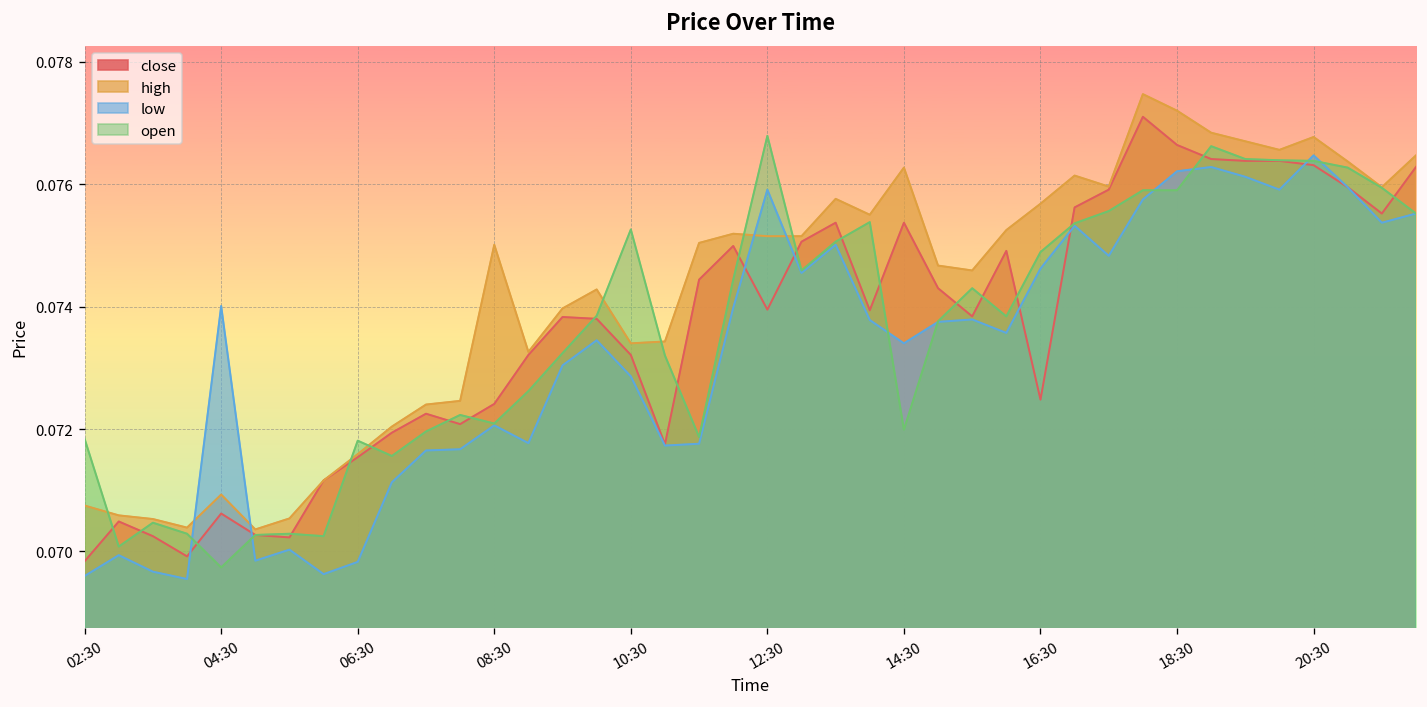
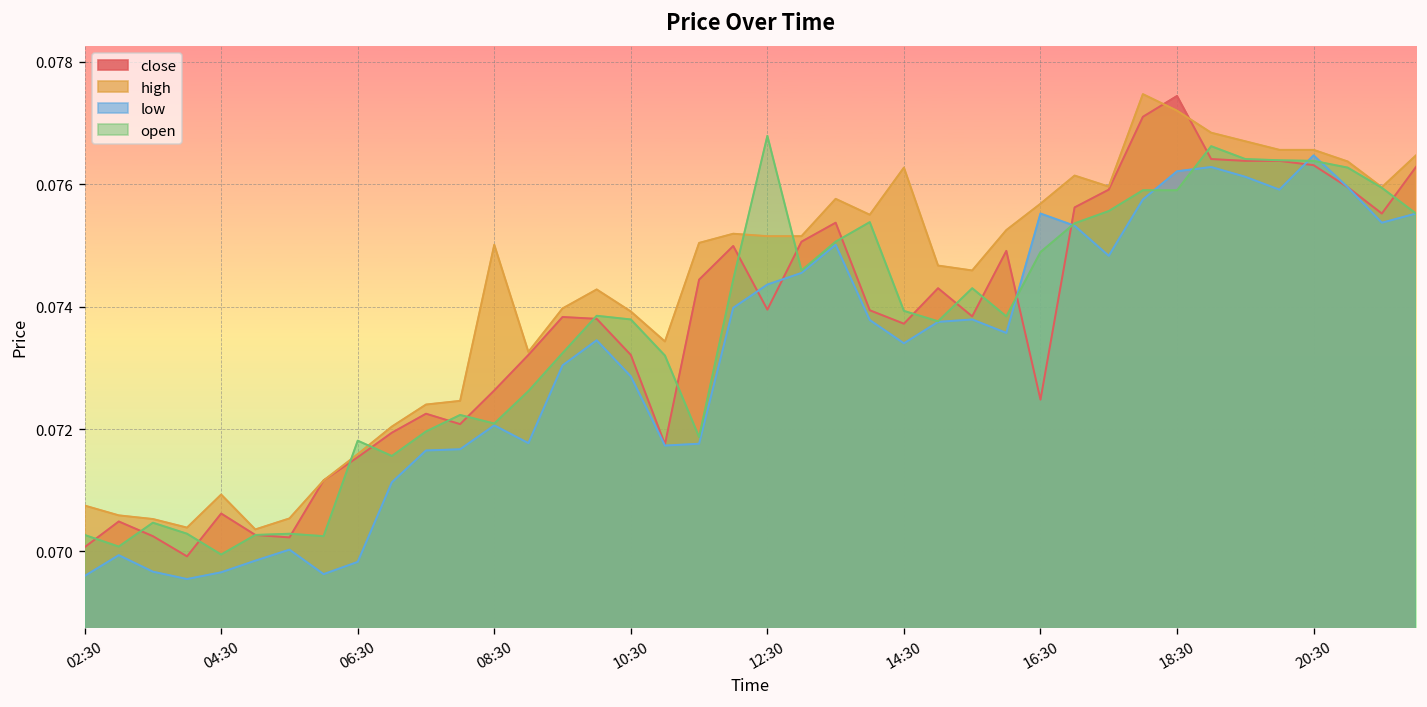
  {
    "close": {
-     "02:30": 0.0698,
+     "02:30": 0.0701,
      "04:30": 0.0706,
-     "08:30": 0.0724,
+     "08:30": 0.0726,
      "10:30": 0.0732,
      "12:30": 0.0740,
-     "14:30": 0.0754,
+     "14:30": 0.0737,
      "16:30": 0.0725,
-     "18:30": 0.0766,
+     "18:30": 0.0774,
      "20:30": 0.0763
    },
    "high": {
      "02:30": 0.0708,
      "04:30": 0.0709,
      "08:30": 0.0750,
-     "10:30": 0.0734,
+     "10:30": 0.0739,
      "12:30": 0.0752,
      "14:30": 0.0763,
      "16:30": 0.0757,
      "18:30": 0.0772,
-     "20:30": 0.0768
+     "20:30": 0.0766
    },
    "low": {
      "02:30": 0.0696,
-     "04:30": 0.0740,
+     "04:30": 0.0697,
      "06:30": 0.0698,
      "10:30": 0.0729,
-     "12:30": 0.0759,
+     "12:30": 0.0744,
      "14:30": 0.0734,
-     "16:30": 0.0746,
+     "16:30": 0.0755,
      "18:30": 0.0762,
      "20:30": 0.0765
    },
    "open": {
-     "02:30": 0.0718,
-     "04:30": 0.0697,
+     "02:30": 0.0703,
+     "04:30": 0.0700,
      "06:30": 0.0718,
-     "10:30": 0.0753,
+     "10:30": 0.0738,
      "12:30": 0.0768,
-     "14:30": 0.0720,
+     "14:30": 0.0739,
      "16:30": 0.0749,
      "18:30": 0.0759,
      "20:30": 0.0764
    }
  }
